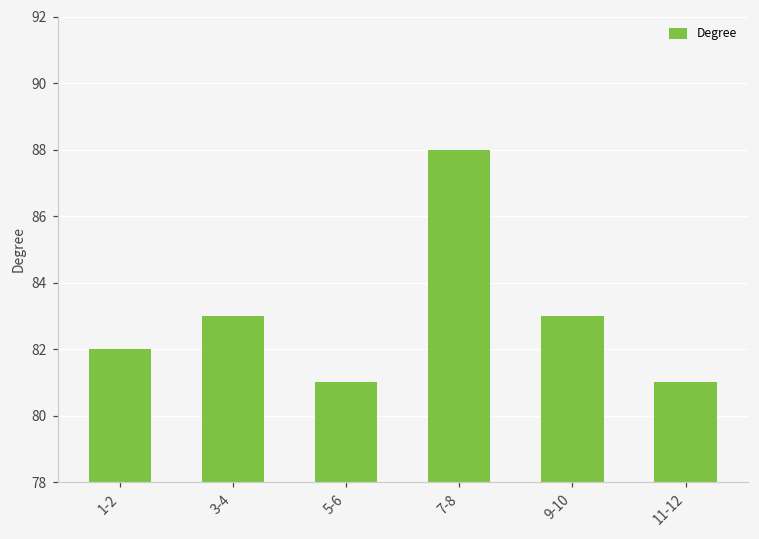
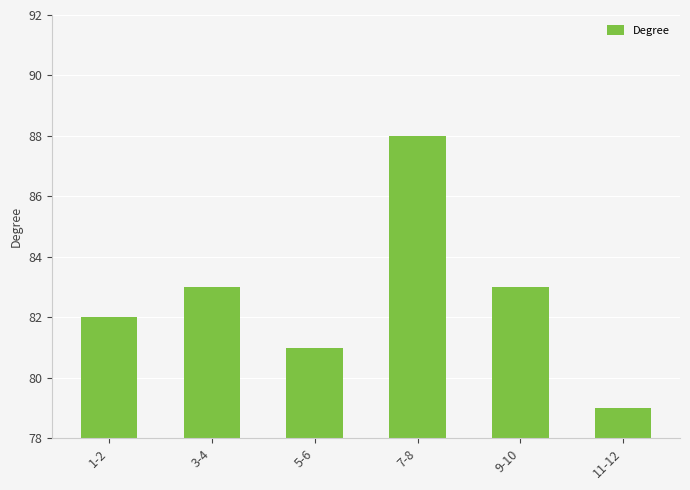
  {
    "1-2": 82,
    "3-4": 83,
    "5-6": 81,
    "7-8": 88,
    "9-10": 83,
-   "11-12": 81
+   "11-12": 79
  }
